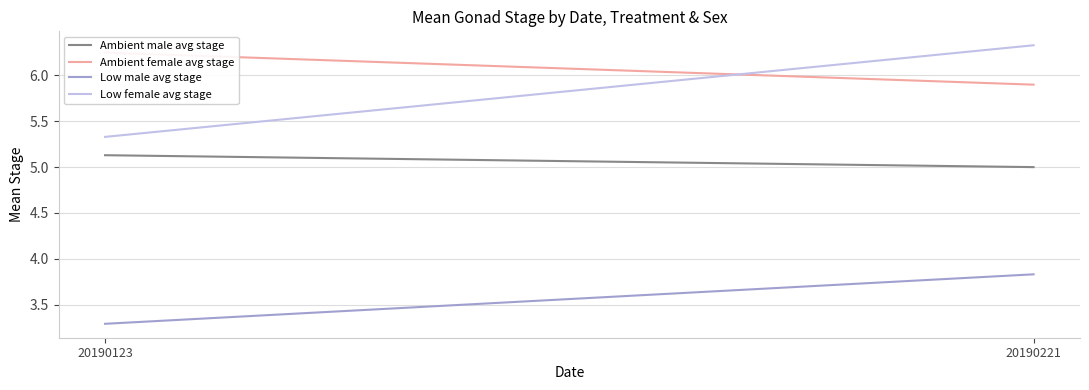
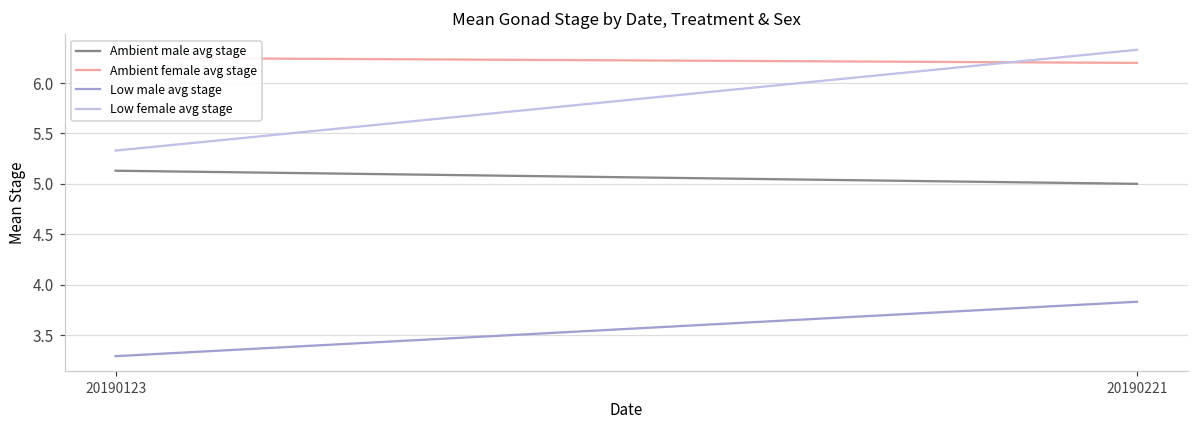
  {
    "Ambient male avg stage": {
      "20190123": 5.1,
      "20190221": 5.0
    },
    "Ambient female avg stage": {
-     "20190221": 5.9
+     "20190221": 6.2
    }
  }
